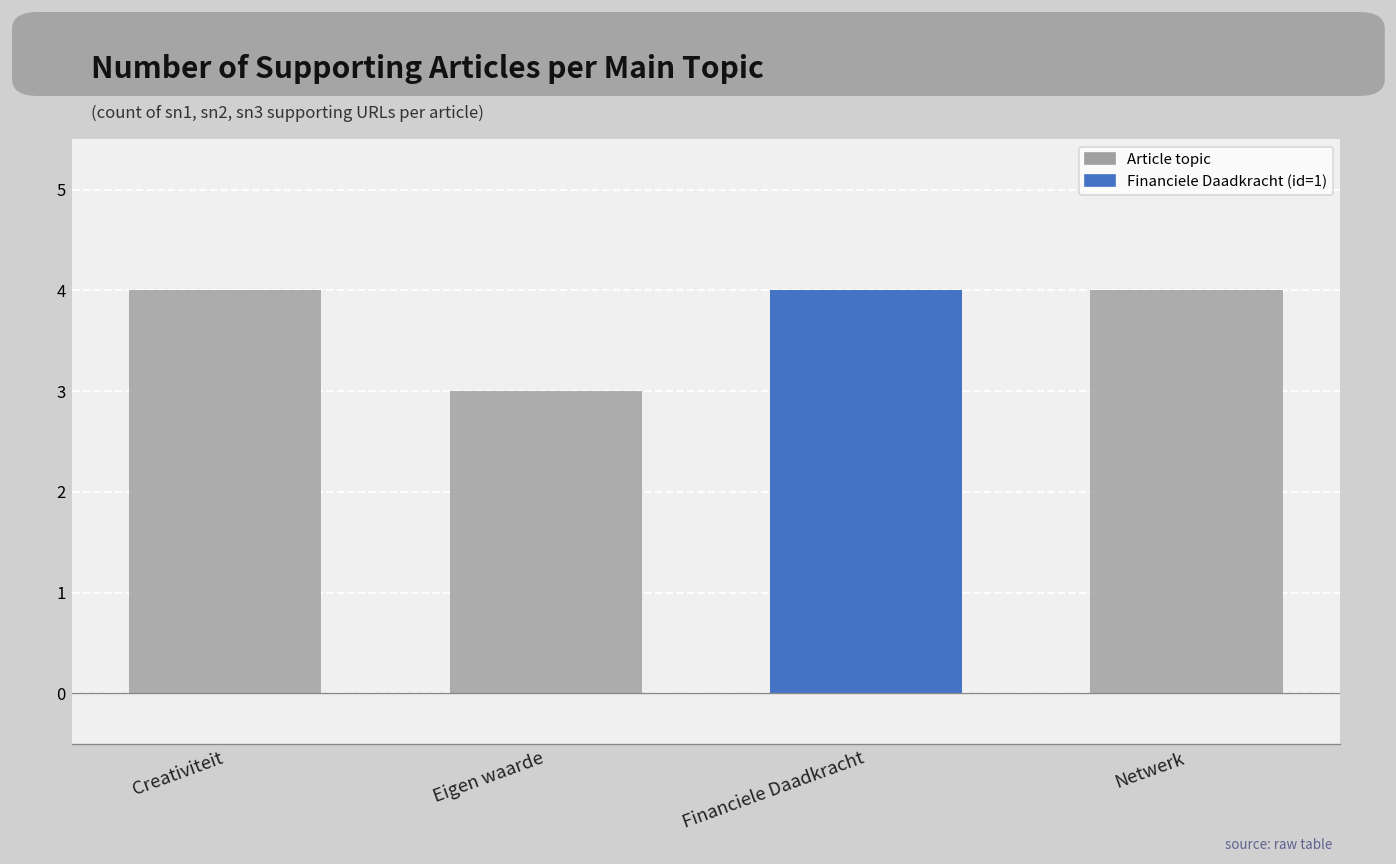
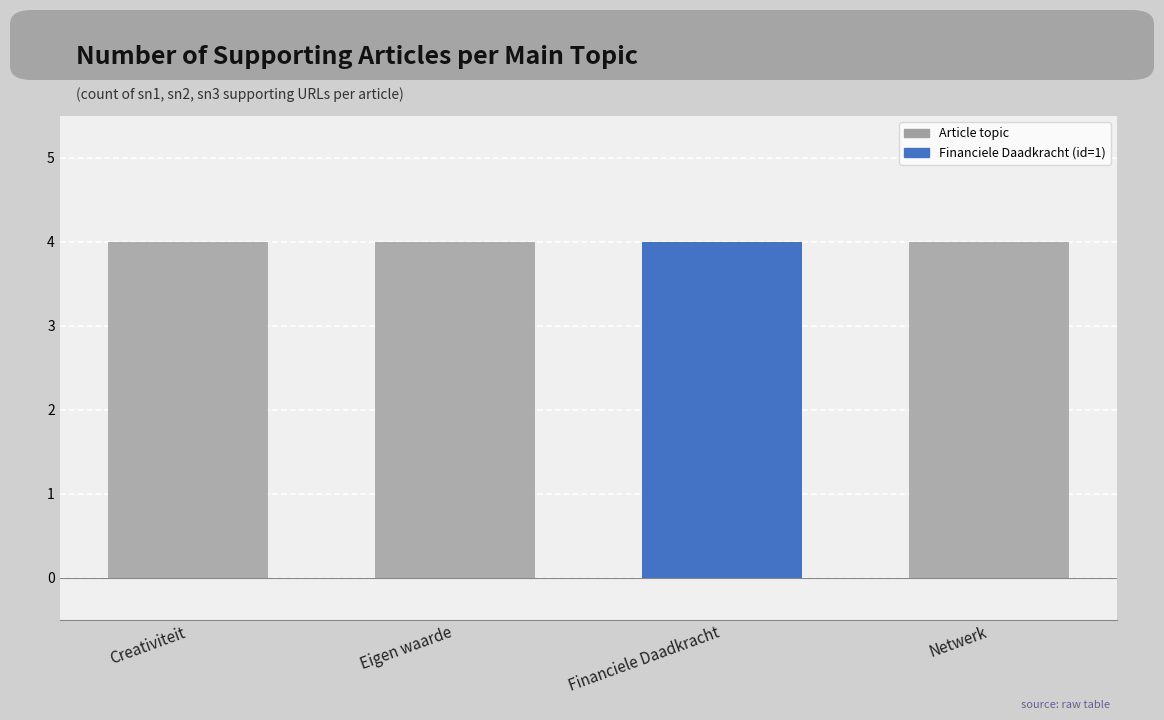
  {
    "Creativiteit": 4,
-   "Eigen waarde": 3,
+   "Eigen waarde": 4,
    "Financiele Daadkracht": 4,
    "Netwerk": 4
  }
